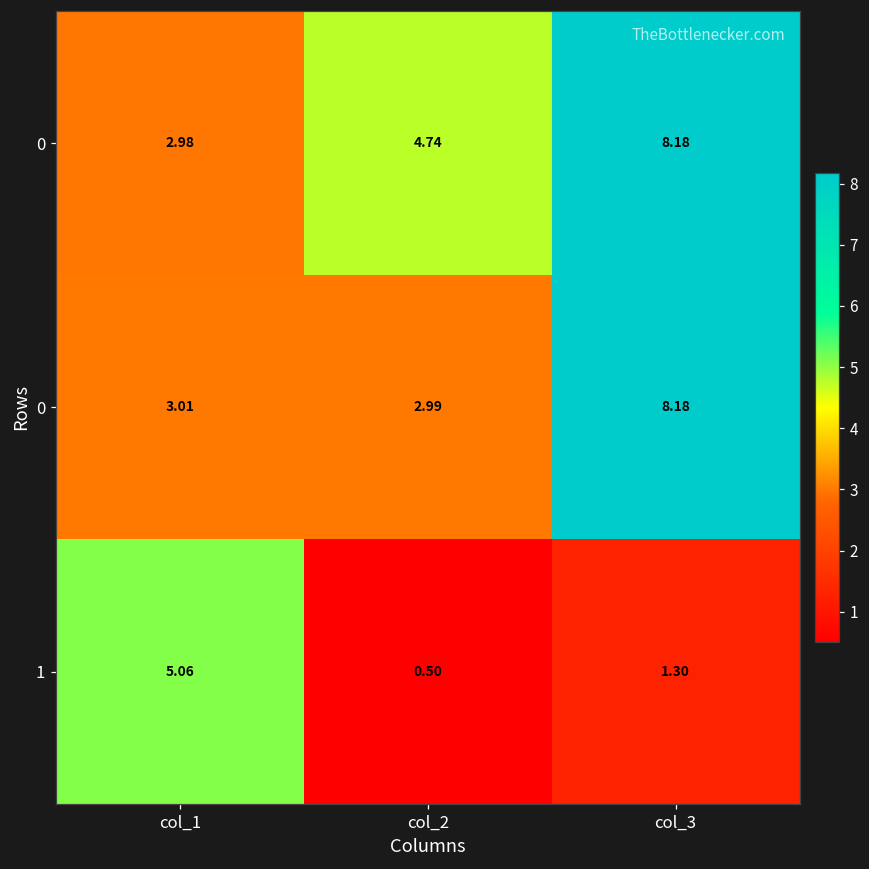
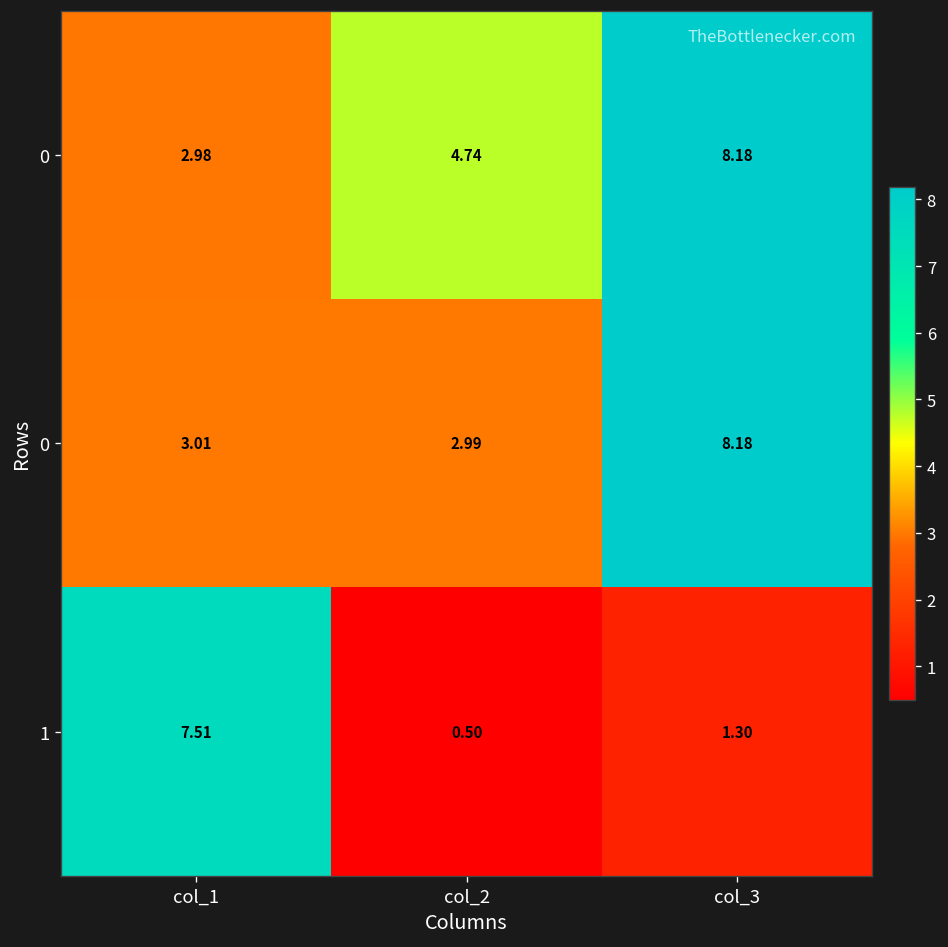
  {
    "1": {
-     "col_1": 5.06,
+     "col_1": 7.51,
      "col_2": 0.50,
      "col_3": 1.30
    }
  }
